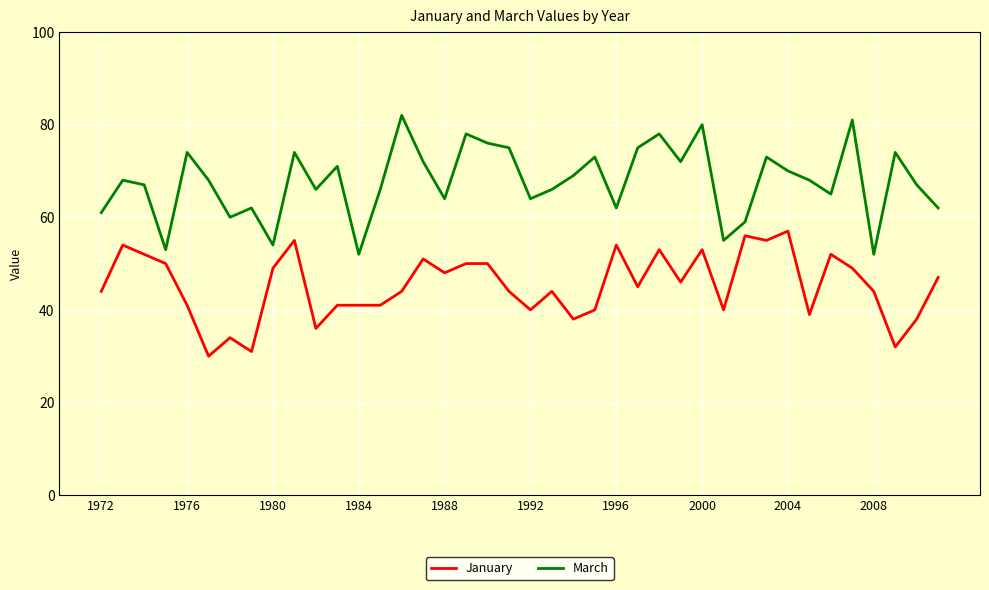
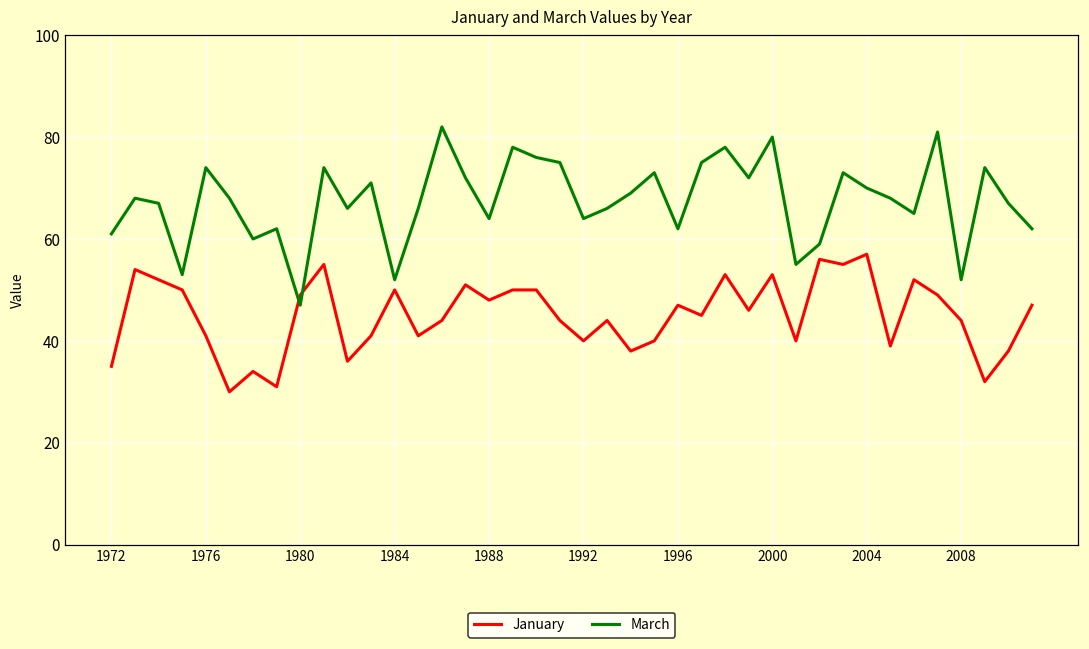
  {
    "January": {
-     "1972": 44,
+     "1972": 35,
      "1976": 41,
      "1980": 49,
-     "1984": 41,
+     "1984": 50,
      "1988": 48,
      "1992": 40,
-     "1996": 54,
+     "1996": 47,
      "2000": 53,
      "2004": 57,
      "2008": 44
    },
    "March": {
      "1972": 61,
      "1976": 74,
-     "1980": 54,
+     "1980": 47,
      "1984": 52,
      "1988": 64,
      "1992": 64,
      "1996": 62,
      "2000": 80,
      "2004": 70,
      "2008": 52
    }
  }
